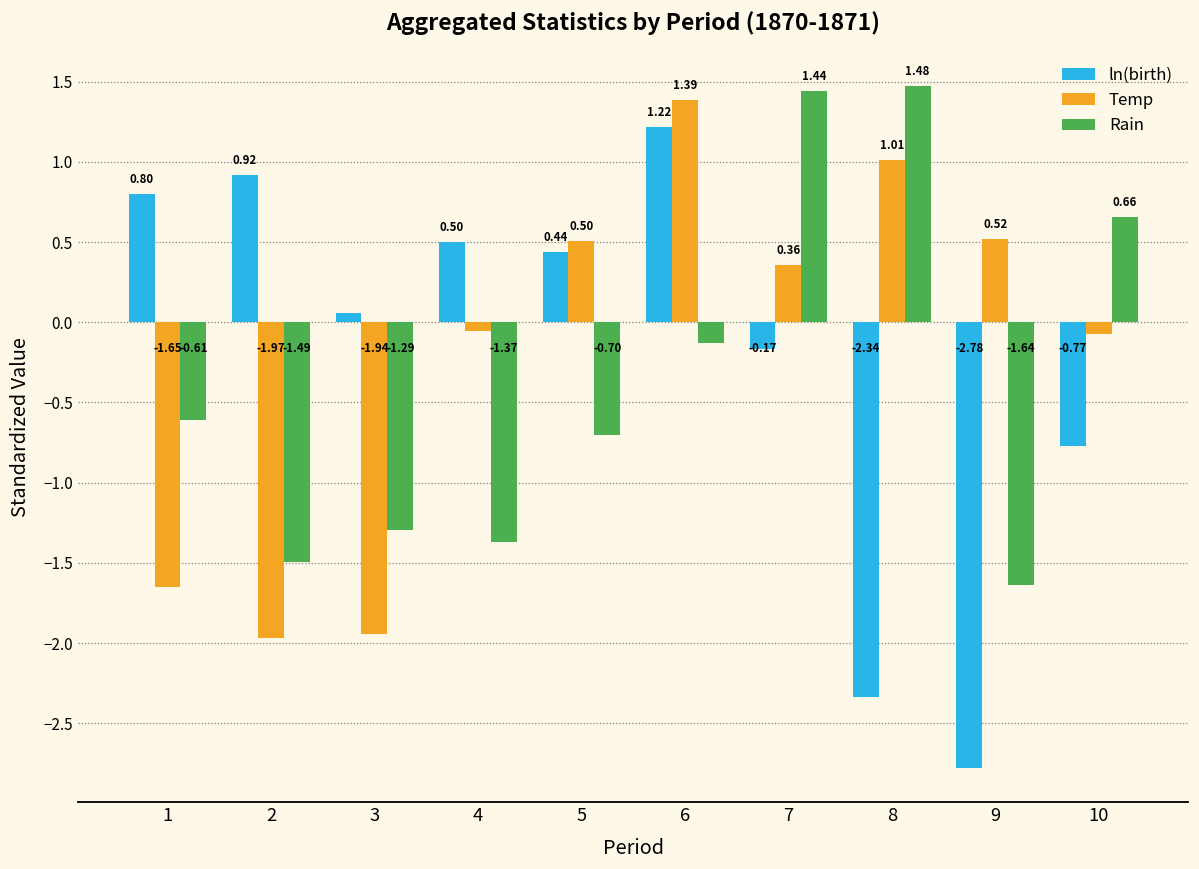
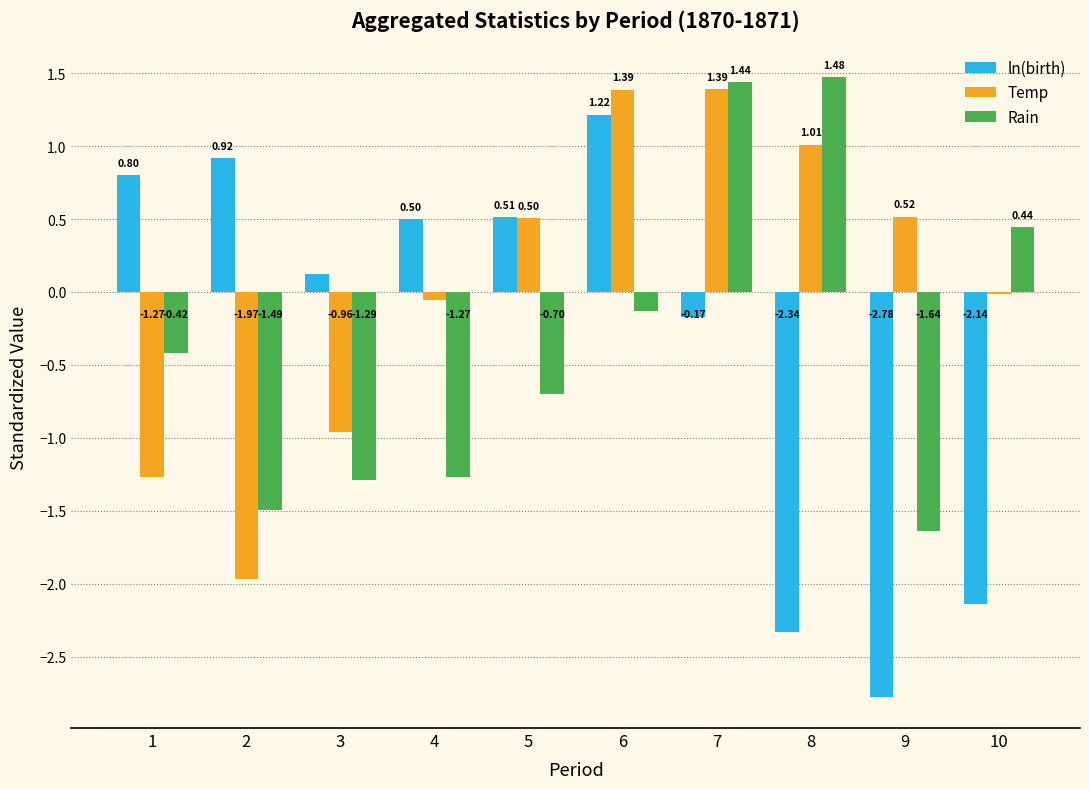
  {
    "ln(birth)": {
      "1": 0.80,
      "2": 0.92,
-     "3": 0.06,
+     "3": 0.12,
      "4": 0.50,
-     "5": 0.44,
+     "5": 0.51,
      "6": 1.22,
      "7": -0.17,
      "8": -2.34,
      "9": -2.78,
-     "10": -0.77
+     "10": -2.14
    },
    "Temp": {
-     "1": -1.65,
+     "1": -1.27,
      "2": -1.97,
-     "3": -1.94,
+     "3": -0.96,
      "5": 0.50,
      "6": 1.39,
-     "7": 0.36,
+     "7": 1.39,
      "8": 1.01,
      "9": 0.52,
-     "10": -0.07
+     "10": -0.01
    },
    "Rain": {
-     "1": -0.61,
+     "1": -0.42,
      "2": -1.49,
      "3": -1.29,
-     "4": -1.37,
+     "4": -1.27,
      "5": -0.70,
      "7": 1.44,
      "8": 1.48,
      "9": -1.64,
-     "10": 0.66
+     "10": 0.44
    }
  }
